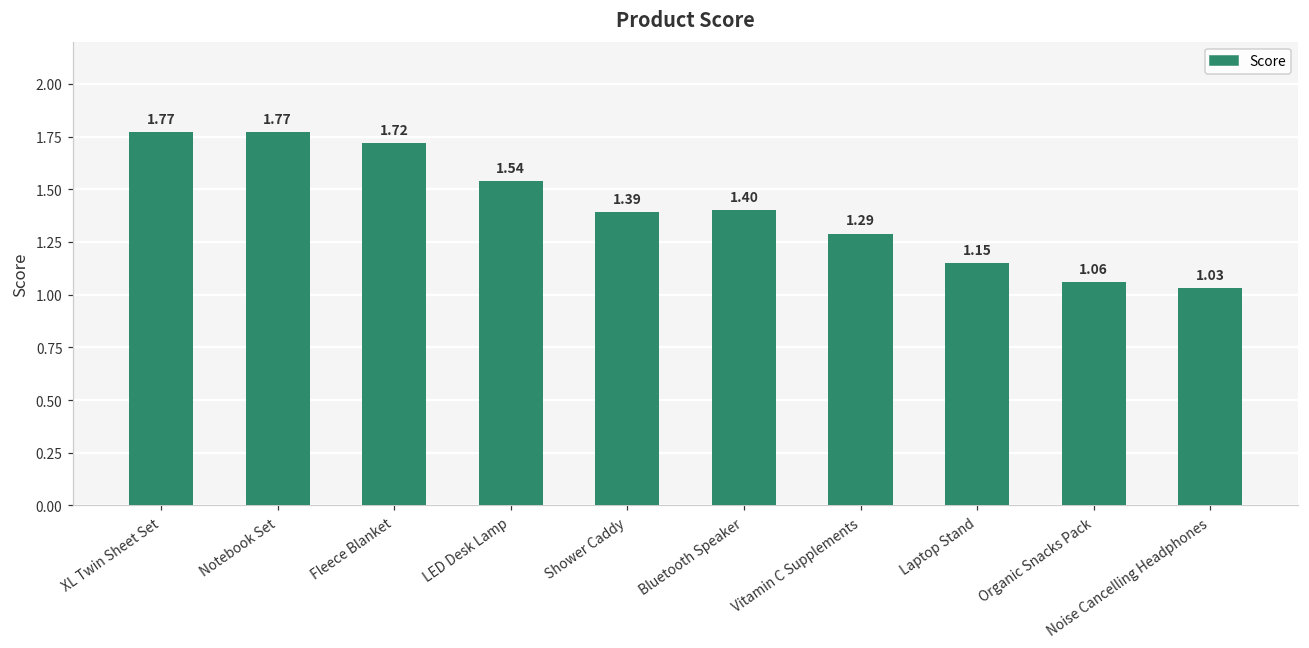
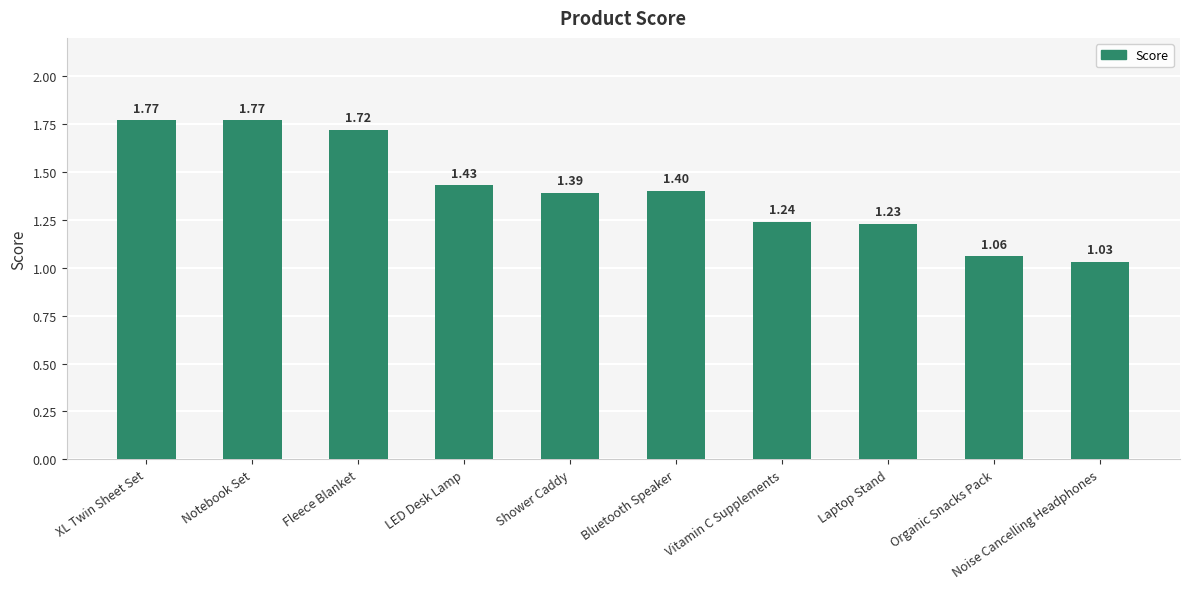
  {
    "XL Twin Sheet Set": 1.77,
    "Notebook Set": 1.77,
    "Fleece Blanket": 1.72,
-   "LED Desk Lamp": 1.54,
+   "LED Desk Lamp": 1.43,
    "Shower Caddy": 1.39,
    "Bluetooth Speaker": 1.40,
-   "Vitamin C Supplements": 1.29,
-   "Laptop Stand": 1.15,
+   "Vitamin C Supplements": 1.24,
+   "Laptop Stand": 1.23,
    "Organic Snacks Pack": 1.06,
    "Noise Cancelling Headphones": 1.03
  }
